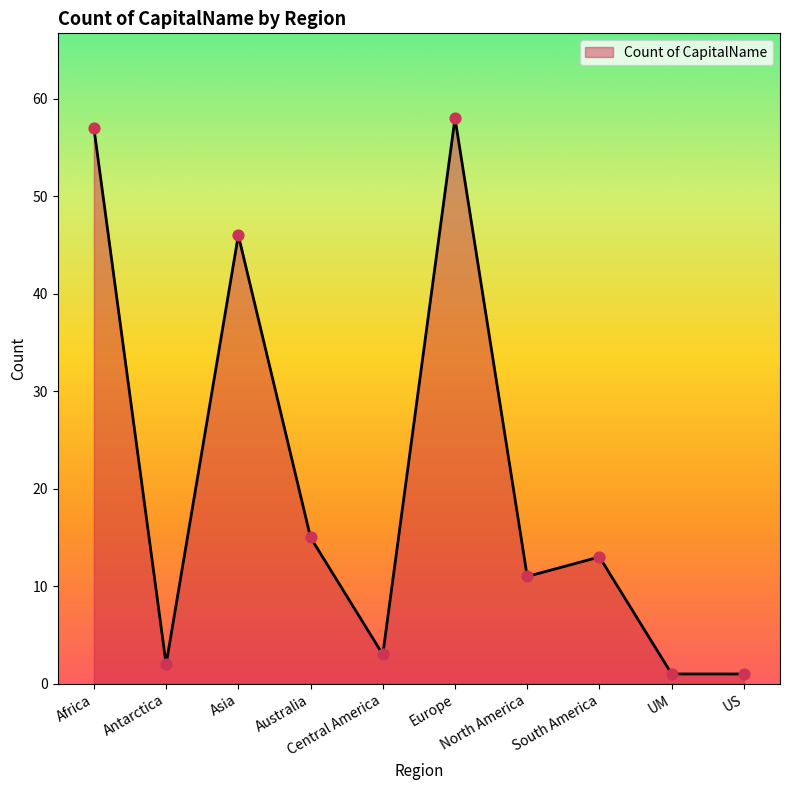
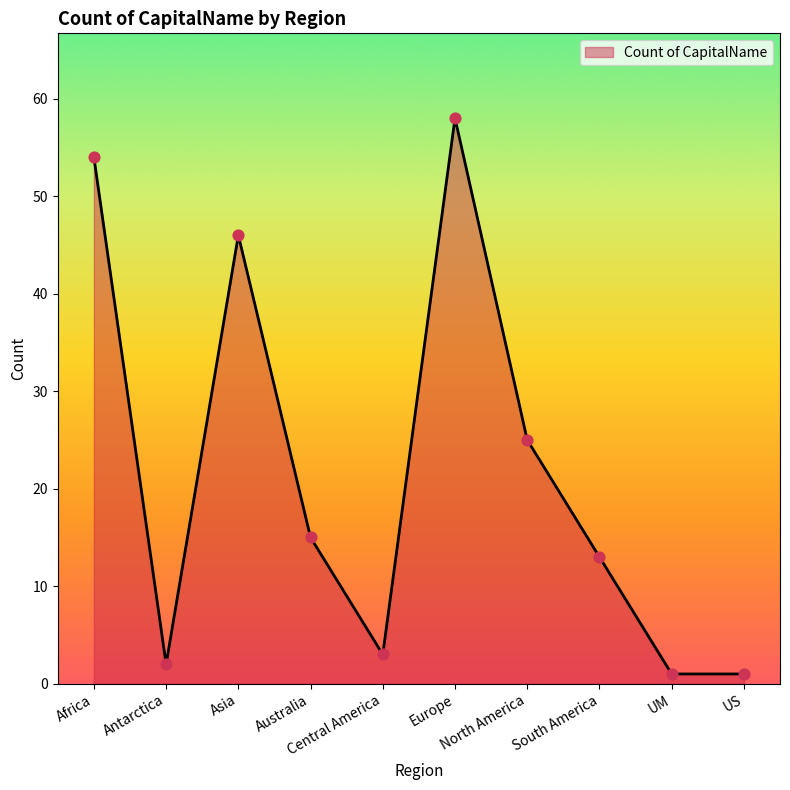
  {
-   "Africa": 57,
+   "Africa": 54,
    "Antarctica": 2,
    "Asia": 46,
    "Australia": 15,
    "Central America": 3,
    "Europe": 58,
-   "North America": 11,
+   "North America": 25,
    "South America": 13,
    "UM": 1,
    "US": 1
  }
